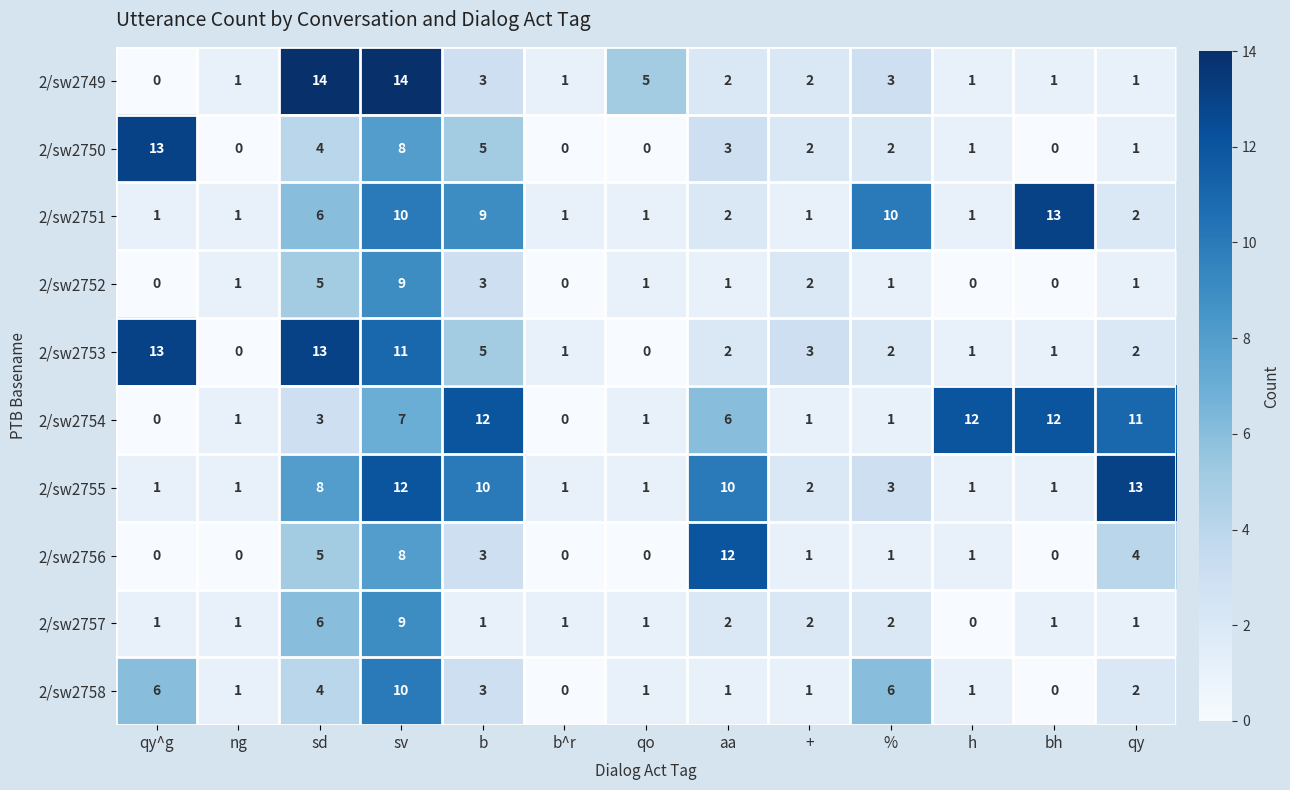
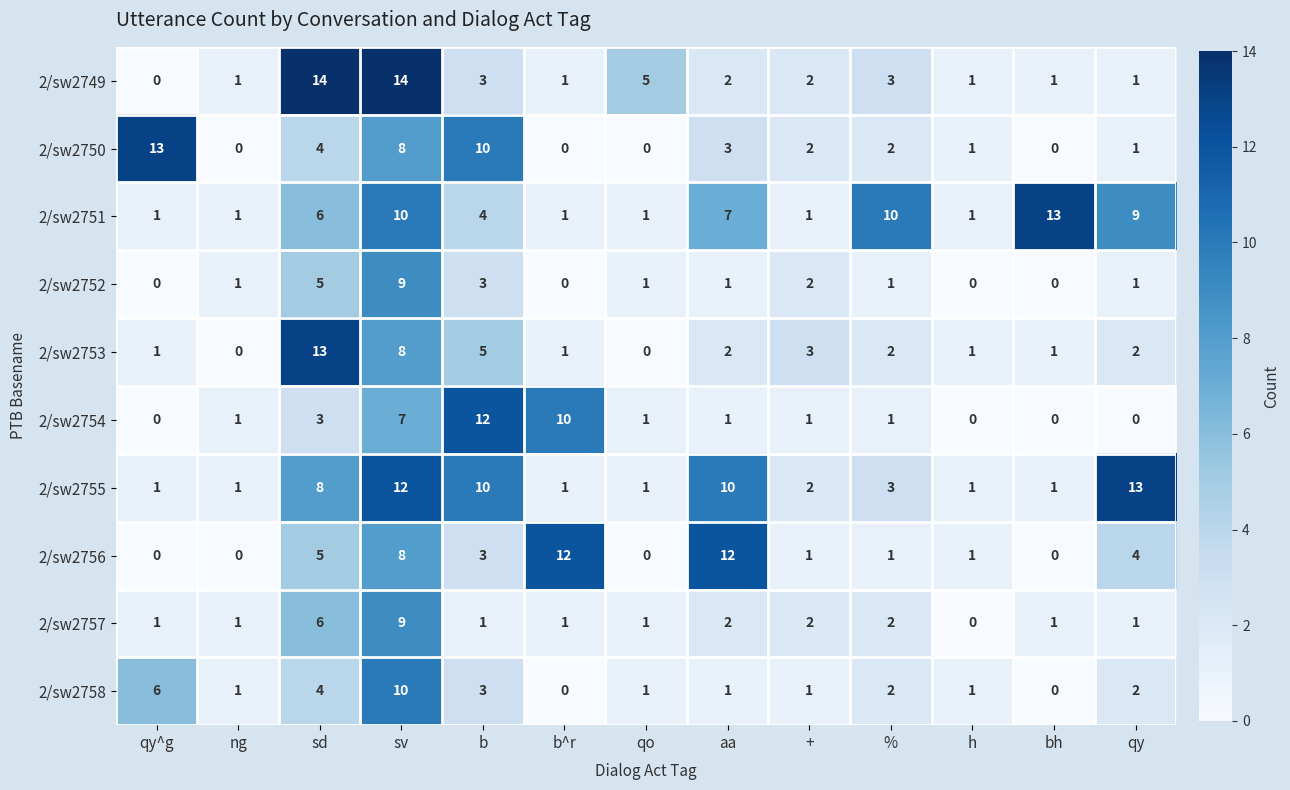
  {
    "2/sw2749": {
      "qy^g": 0,
      "ng": 1,
      "sd": 14,
      "sv": 14,
      "b": 3,
      "b^r": 1,
      "qo": 5,
      "aa": 2,
      "+": 2,
      "%": 3,
      "h": 1,
      "bh": 1,
      "qy": 1
    },
    "2/sw2750": {
      "qy^g": 13,
      "ng": 0,
      "sd": 4,
      "sv": 8,
-     "b": 5,
+     "b": 10,
      "b^r": 0,
      "qo": 0,
      "aa": 3,
      "+": 2,
      "%": 2,
      "h": 1,
      "bh": 0,
      "qy": 1
    },
    "2/sw2751": {
      "qy^g": 1,
      "ng": 1,
      "sd": 6,
      "sv": 10,
-     "b": 9,
+     "b": 4,
      "b^r": 1,
      "qo": 1,
-     "aa": 2,
+     "aa": 7,
      "+": 1,
      "%": 10,
      "h": 1,
      "bh": 13,
-     "qy": 2
+     "qy": 9
    },
    "2/sw2752": {
      "qy^g": 0,
      "ng": 1,
      "sd": 5,
      "sv": 9,
      "b": 3,
      "b^r": 0,
      "qo": 1,
      "aa": 1,
      "+": 2,
      "%": 1,
      "h": 0,
      "bh": 0,
      "qy": 1
    },
    "2/sw2753": {
-     "qy^g": 13,
+     "qy^g": 1,
      "ng": 0,
      "sd": 13,
-     "sv": 11,
+     "sv": 8,
      "b": 5,
      "b^r": 1,
      "qo": 0,
      "aa": 2,
      "+": 3,
      "%": 2,
      "h": 1,
      "bh": 1,
      "qy": 2
    },
    "2/sw2754": {
      "qy^g": 0,
      "ng": 1,
      "sd": 3,
      "sv": 7,
      "b": 12,
-     "b^r": 0,
+     "b^r": 10,
      "qo": 1,
-     "aa": 6,
+     "aa": 1,
      "+": 1,
      "%": 1,
-     "h": 12,
-     "bh": 12,
-     "qy": 11
+     "h": 0,
+     "bh": 0,
+     "qy": 0
    },
    "2/sw2755": {
      "qy^g": 1,
      "ng": 1,
      "sd": 8,
      "sv": 12,
      "b": 10,
      "b^r": 1,
      "qo": 1,
      "aa": 10,
      "+": 2,
      "%": 3,
      "h": 1,
      "bh": 1,
      "qy": 13
    },
    "2/sw2756": {
      "qy^g": 0,
      "ng": 0,
      "sd": 5,
      "sv": 8,
      "b": 3,
-     "b^r": 0,
+     "b^r": 12,
      "qo": 0,
      "aa": 12,
      "+": 1,
      "%": 1,
      "h": 1,
      "bh": 0,
      "qy": 4
    },
    "2/sw2757": {
      "qy^g": 1,
      "ng": 1,
      "sd": 6,
      "sv": 9,
      "b": 1,
      "b^r": 1,
      "qo": 1,
      "aa": 2,
      "+": 2,
      "%": 2,
      "h": 0,
      "bh": 1,
      "qy": 1
    },
    "2/sw2758": {
      "qy^g": 6,
      "ng": 1,
      "sd": 4,
      "sv": 10,
      "b": 3,
      "b^r": 0,
      "qo": 1,
      "aa": 1,
      "+": 1,
-     "%": 6,
+     "%": 2,
      "h": 1,
      "bh": 0,
      "qy": 2
    }
  }
